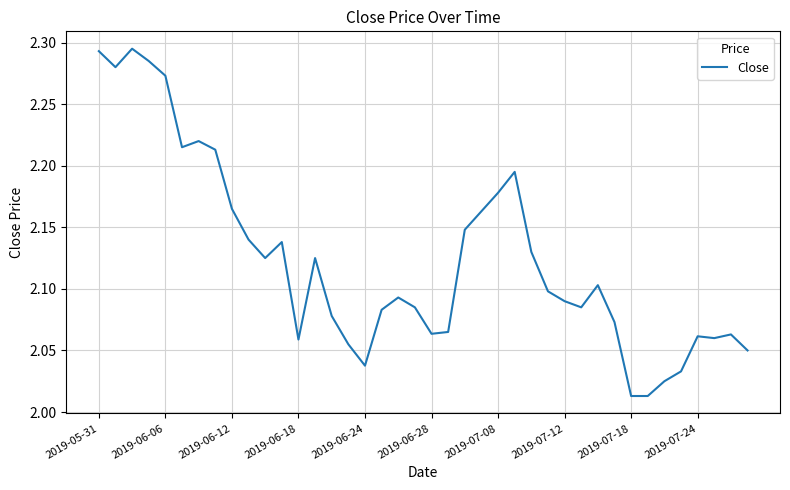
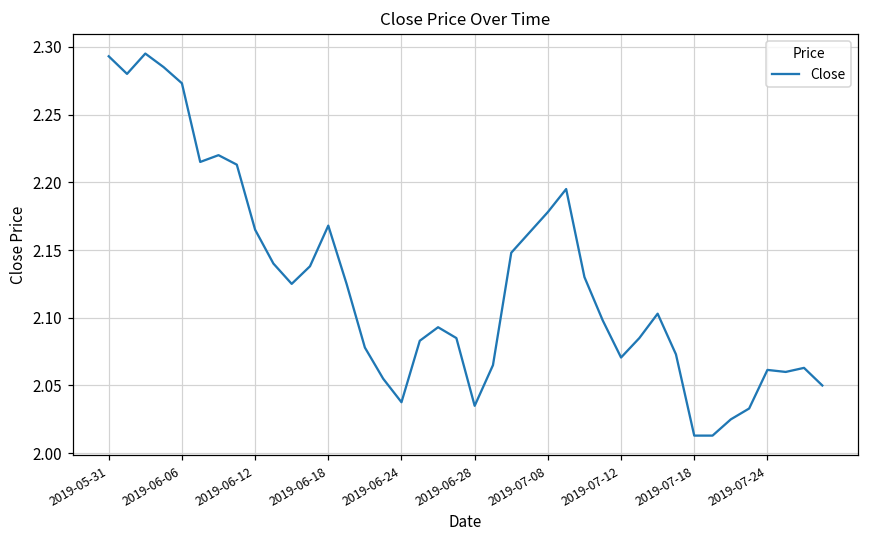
  {
    "2019-05-31": 2.293,
    "2019-06-06": 2.273,
    "2019-06-12": 2.165,
-   "2019-06-18": 2.059,
+   "2019-06-18": 2.168,
    "2019-06-24": 2.038,
-   "2019-06-28": 2.064,
+   "2019-06-28": 2.035,
    "2019-07-08": 2.178,
-   "2019-07-12": 2.090,
+   "2019-07-12": 2.071,
    "2019-07-18": 2.013,
    "2019-07-24": 2.061
  }
